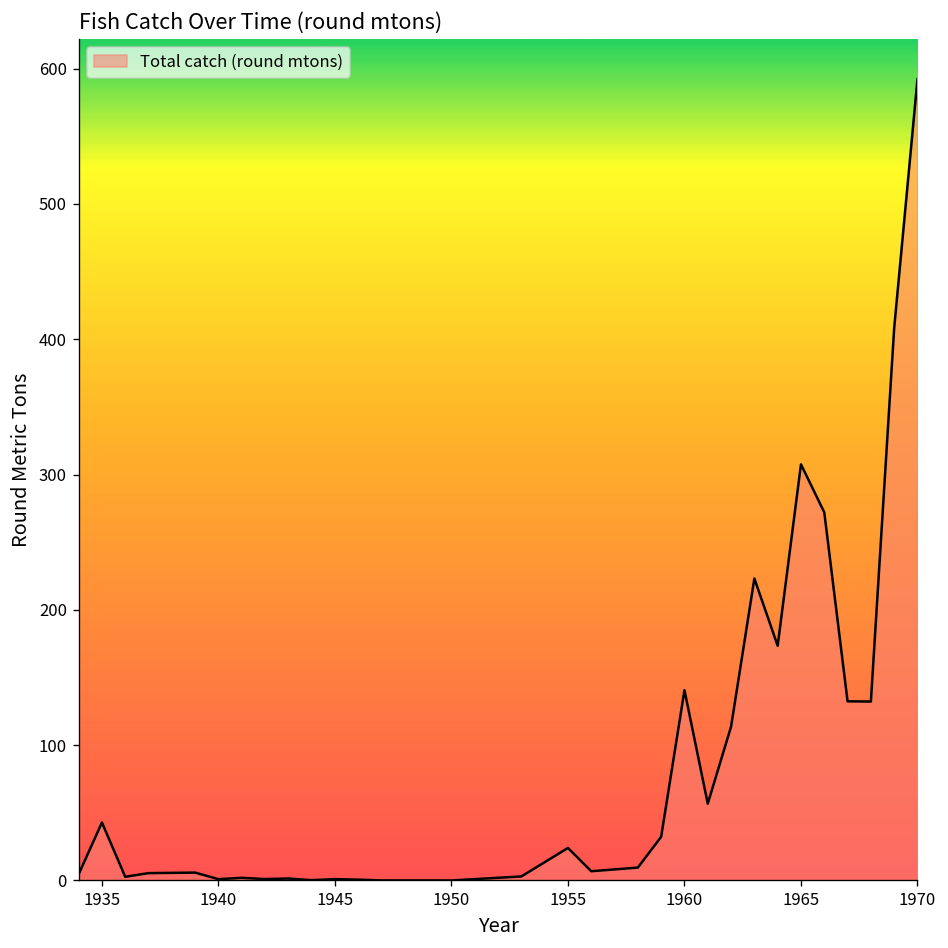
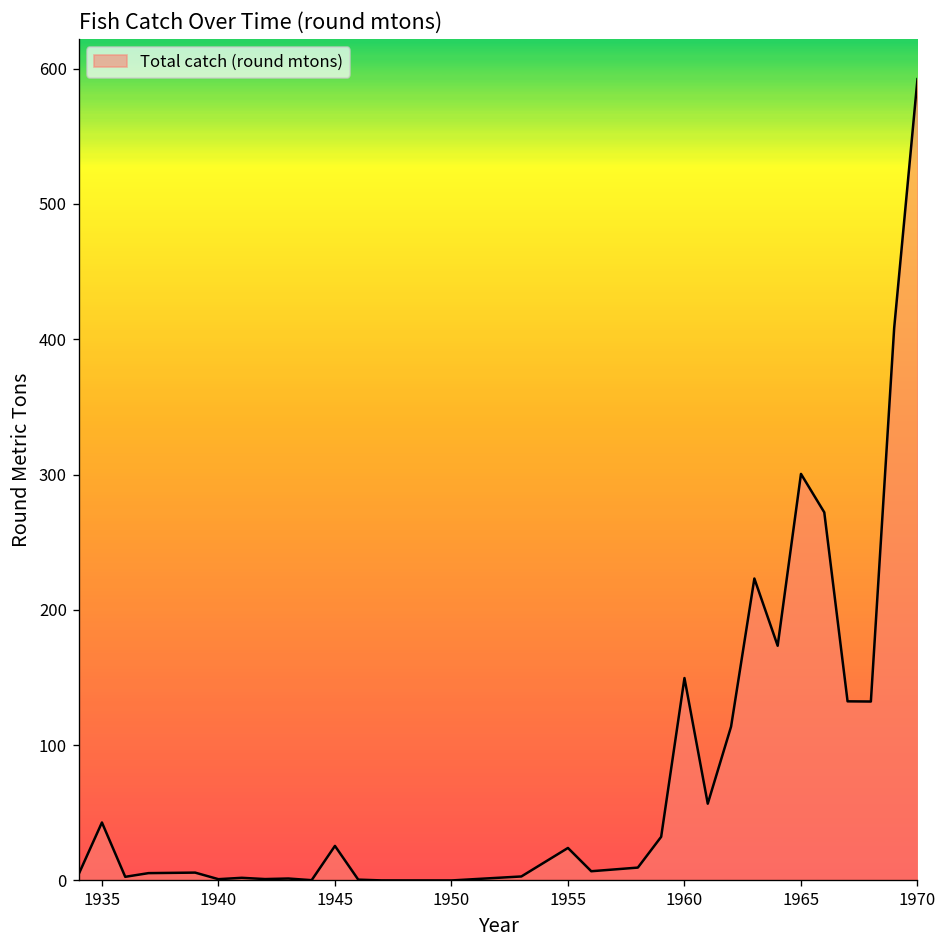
  {
    "1935": 43,
    "1940": 1,
-   "1945": 1,
+   "1945": 26,
    "1950": 0,
    "1955": 24,
-   "1960": 141,
-   "1965": 308,
+   "1960": 150,
+   "1965": 301,
    "1970": 592
  }
